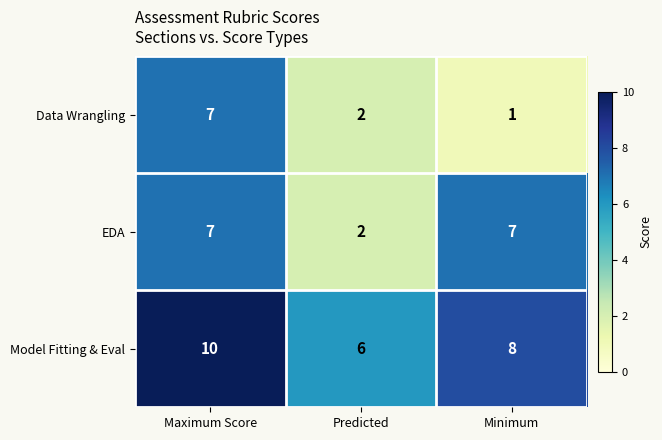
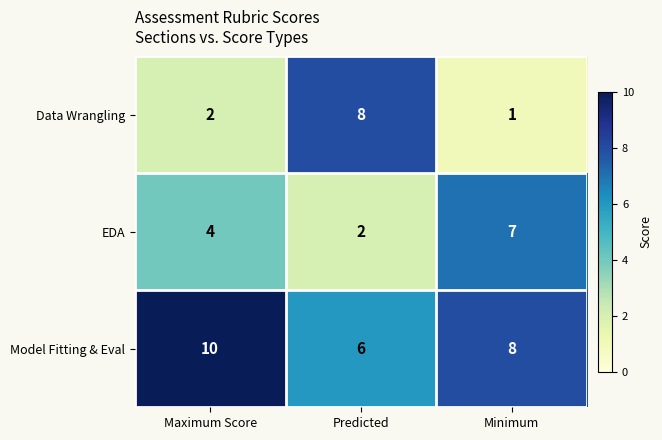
  {
    "Data Wrangling": {
-     "Maximum Score": 7,
-     "Predicted": 2,
+     "Maximum Score": 2,
+     "Predicted": 8,
      "Minimum": 1
    },
    "EDA": {
-     "Maximum Score": 7,
+     "Maximum Score": 4,
      "Predicted": 2,
      "Minimum": 7
    },
    "Model Fitting & Eval": {
      "Maximum Score": 10,
      "Predicted": 6,
      "Minimum": 8
    }
  }
